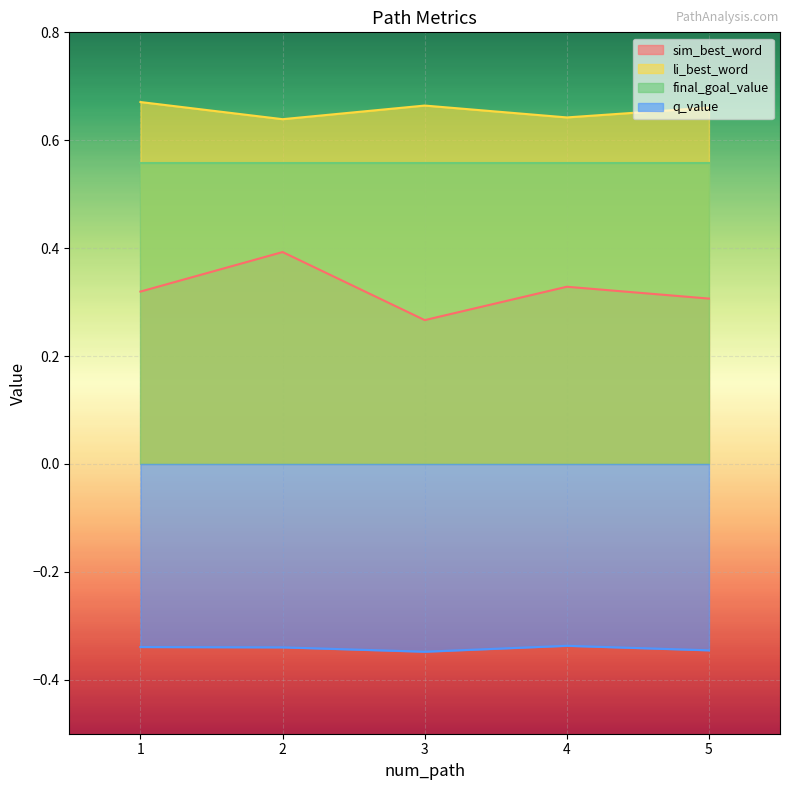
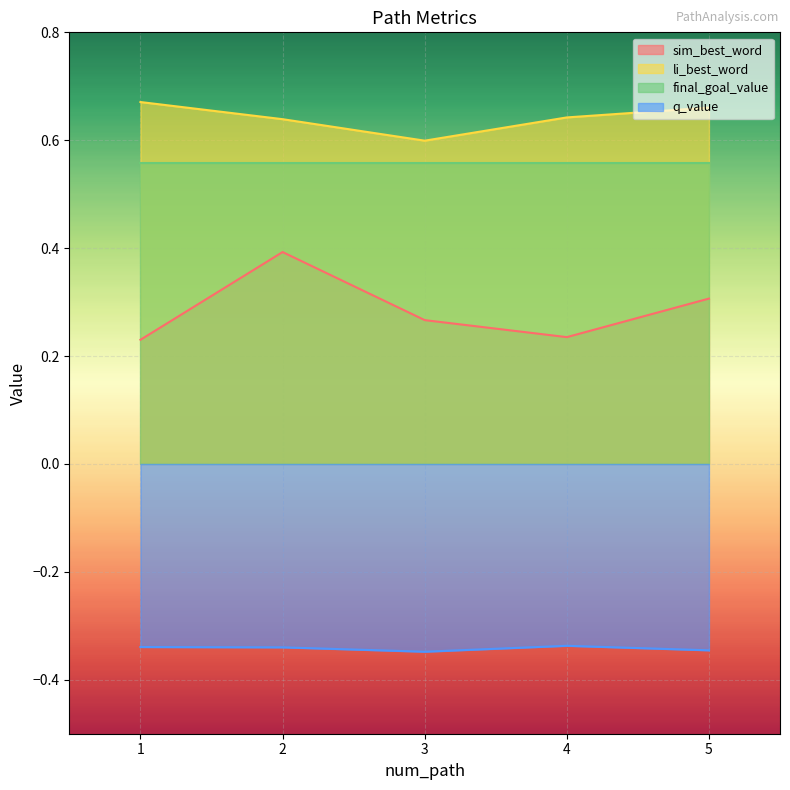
  {
    "sim_best_word": {
-     "1": 0.32,
+     "1": 0.23,
      "2": 0.39,
      "3": 0.27,
-     "4": 0.33,
+     "4": 0.24,
      "5": 0.31
    },
    "li_best_word": {
      "1": 0.67,
      "2": 0.64,
-     "3": 0.66,
+     "3": 0.60,
      "4": 0.64
    },
    "final_goal_value": {
      "1": 0.56,
      "2": 0.56,
      "3": 0.56,
      "4": 0.56,
      "5": 0.56
    }
  }
